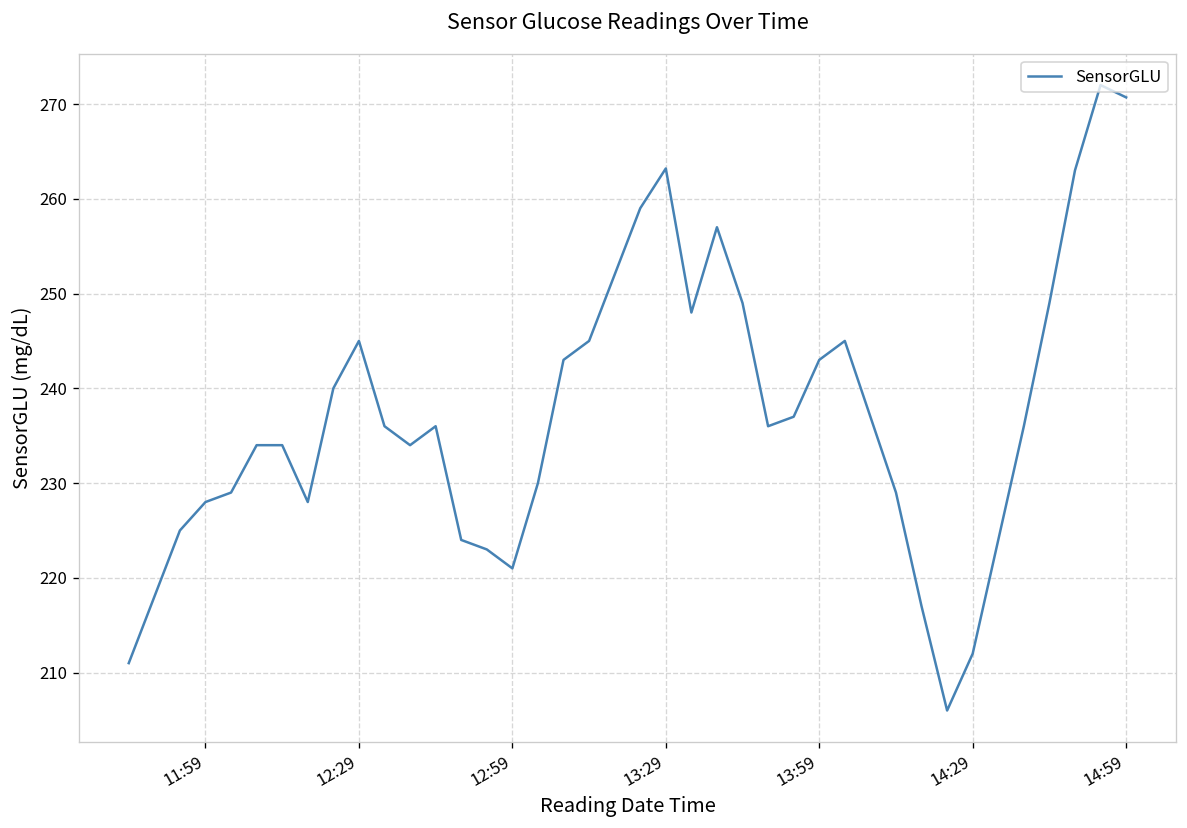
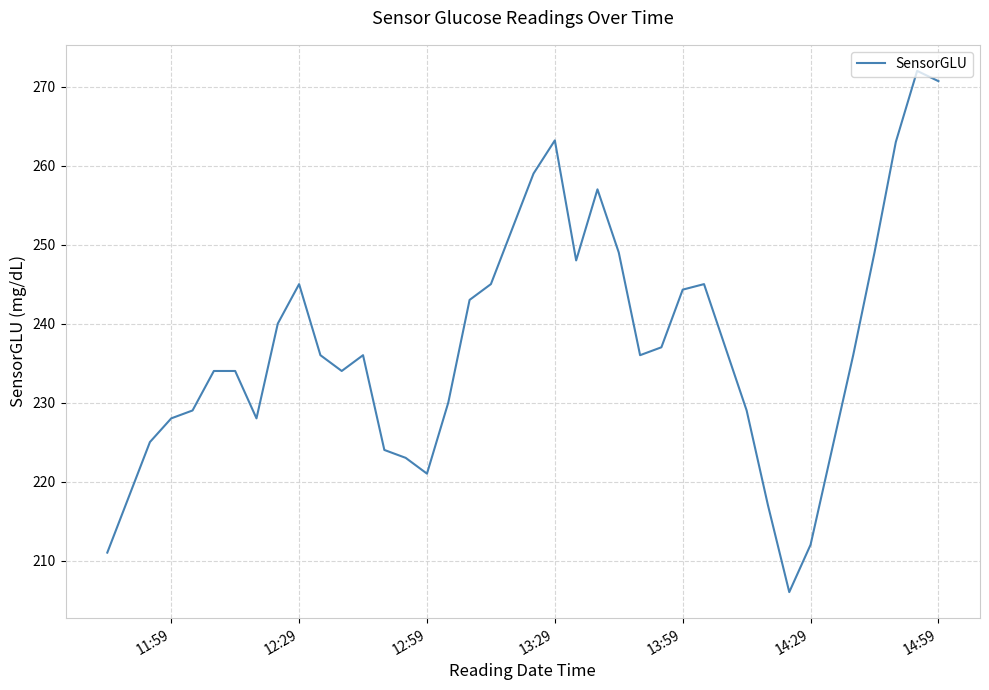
  {
    "11:59": 228,
    "12:29": 245,
    "12:59": 221,
    "13:29": 263,
-   "13:59": 243,
+   "13:59": 244,
    "14:29": 212,
    "14:59": 271
  }
